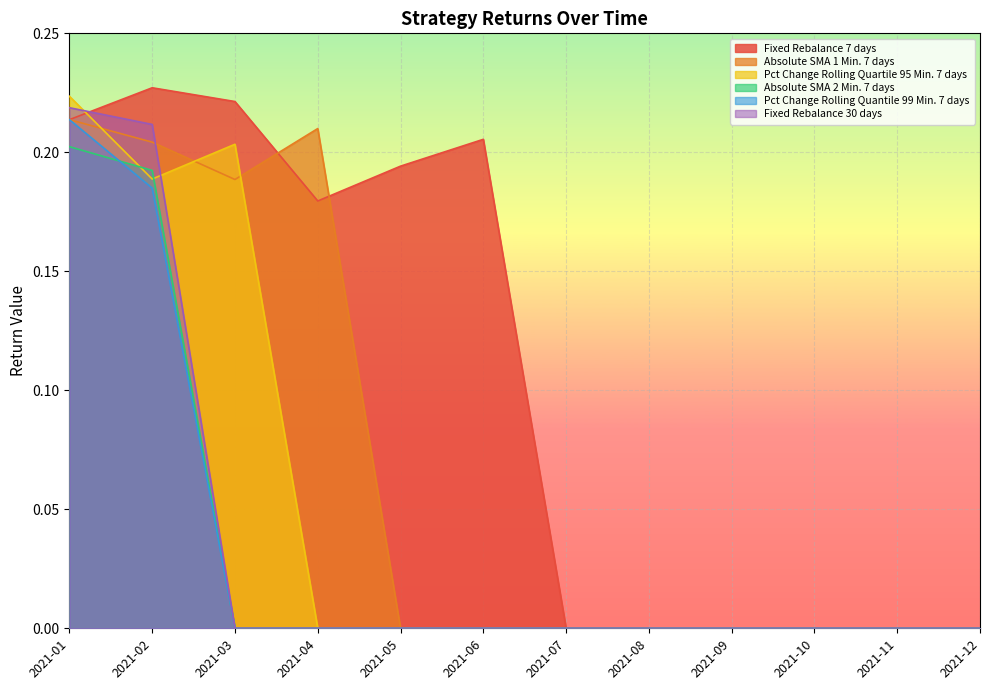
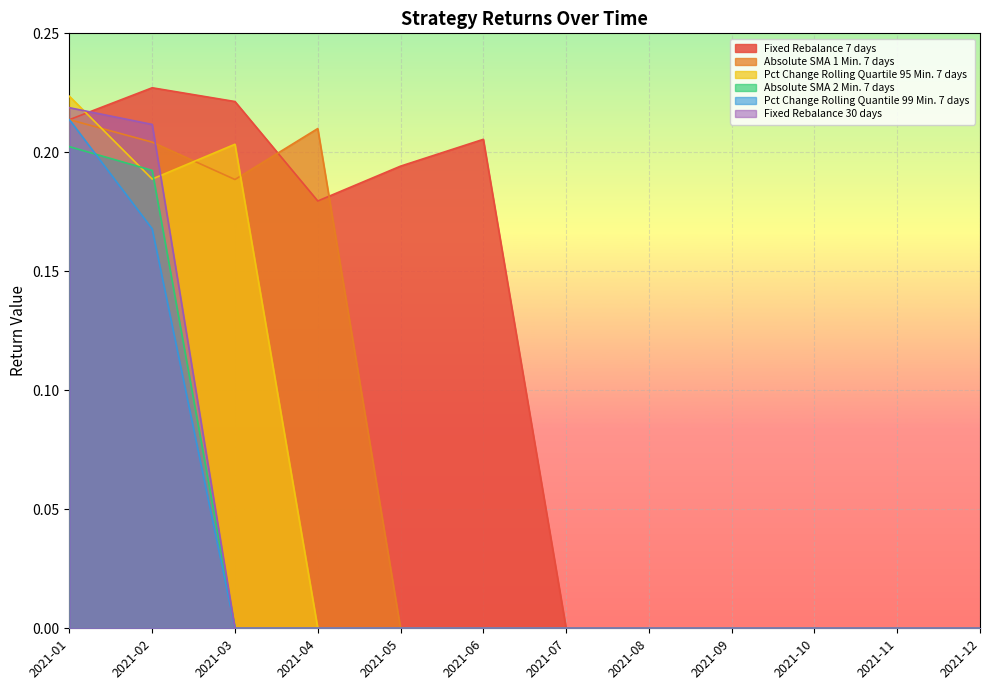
  {
    "Pct Change Rolling Quartile 95 Min. 7 days": {
      "2021-01": 0.224,
      "2021-02": 0.189,
      "2021-03": 0.203
    },
    "Absolute SMA 2 Min. 7 days": {
      "2021-01": 0.202,
      "2021-02": 0.192
    },
    "Pct Change Rolling Quantile 99 Min. 7 days": {
-     "2021-02": 0.185
+     "2021-02": 0.168
    },
    "Fixed Rebalance 30 days": {
      "2021-01": 0.219,
      "2021-02": 0.212
    }
  }
